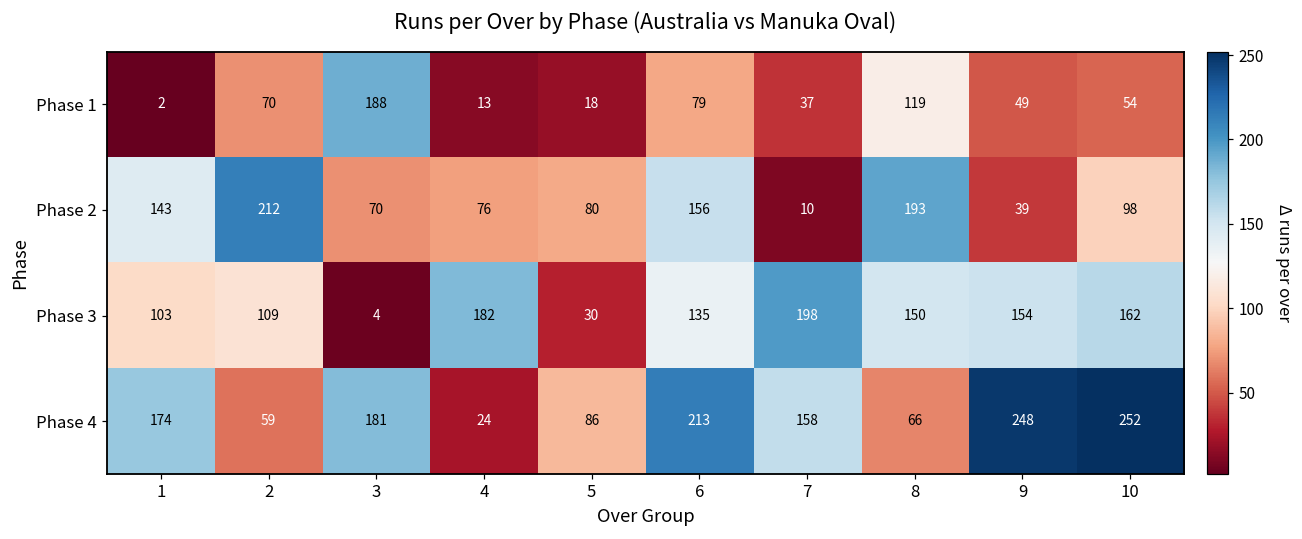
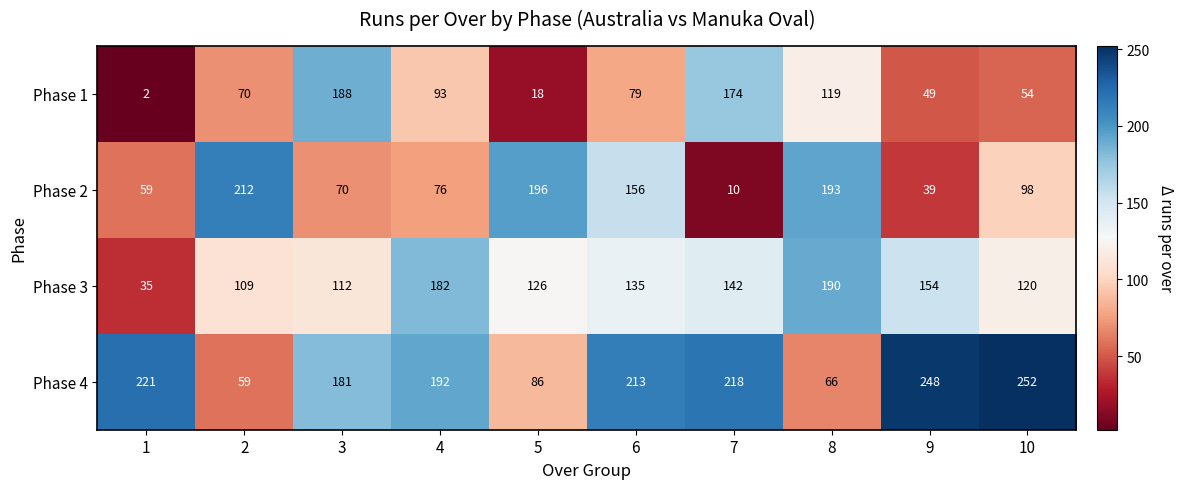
  {
    "Phase 1": {
      "1": 2,
      "2": 70,
      "3": 188,
-     "4": 13,
+     "4": 93,
      "5": 18,
      "6": 79,
-     "7": 37,
+     "7": 174,
      "8": 119,
      "9": 49,
      "10": 54
    },
    "Phase 2": {
-     "1": 143,
+     "1": 59,
      "2": 212,
      "3": 70,
      "4": 76,
-     "5": 80,
+     "5": 196,
      "6": 156,
      "7": 10,
      "8": 193,
      "9": 39,
      "10": 98
    },
    "Phase 3": {
-     "1": 103,
+     "1": 35,
      "2": 109,
-     "3": 4,
+     "3": 112,
      "4": 182,
-     "5": 30,
+     "5": 126,
      "6": 135,
-     "7": 198,
-     "8": 150,
+     "7": 142,
+     "8": 190,
      "9": 154,
-     "10": 162
+     "10": 120
    },
    "Phase 4": {
-     "1": 174,
+     "1": 221,
      "2": 59,
      "3": 181,
-     "4": 24,
+     "4": 192,
      "5": 86,
      "6": 213,
-     "7": 158,
+     "7": 218,
      "8": 66,
      "9": 248,
      "10": 252
    }
  }
